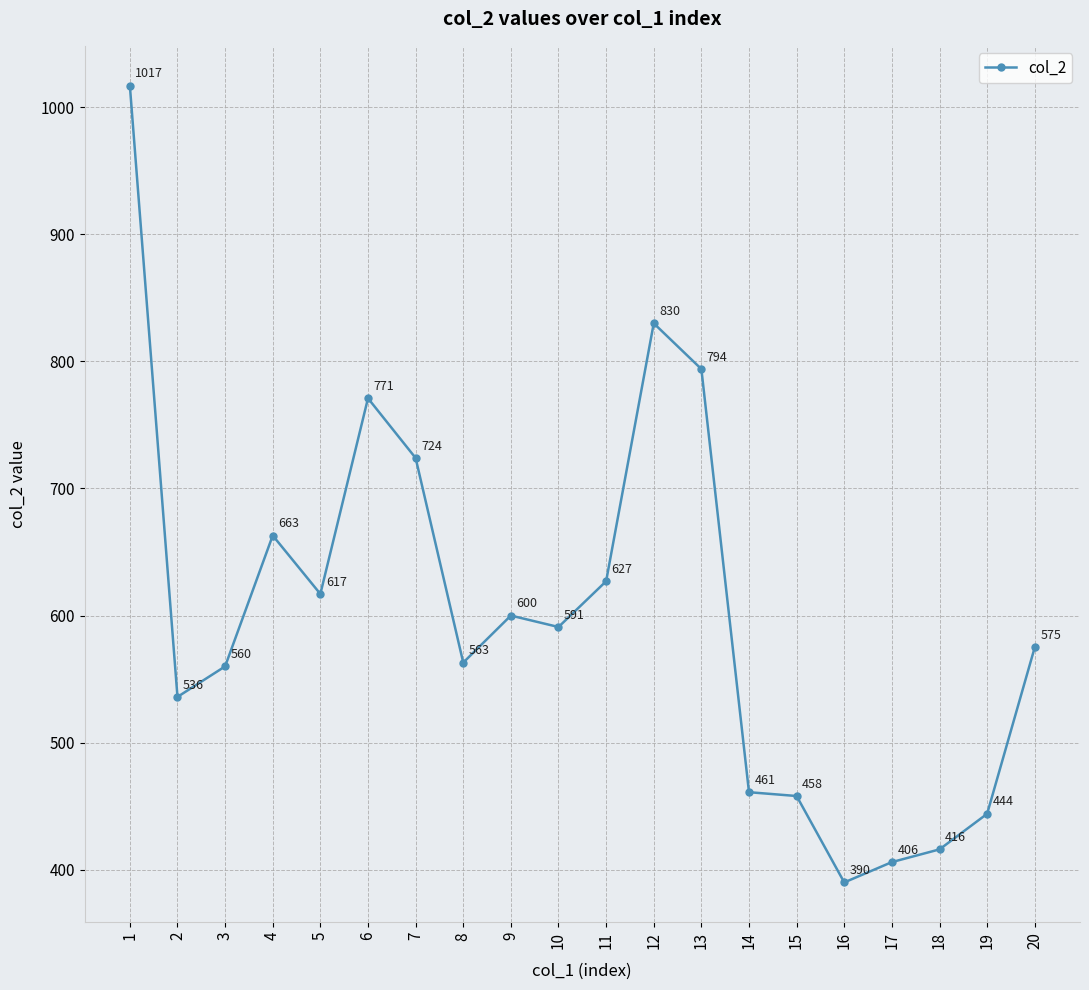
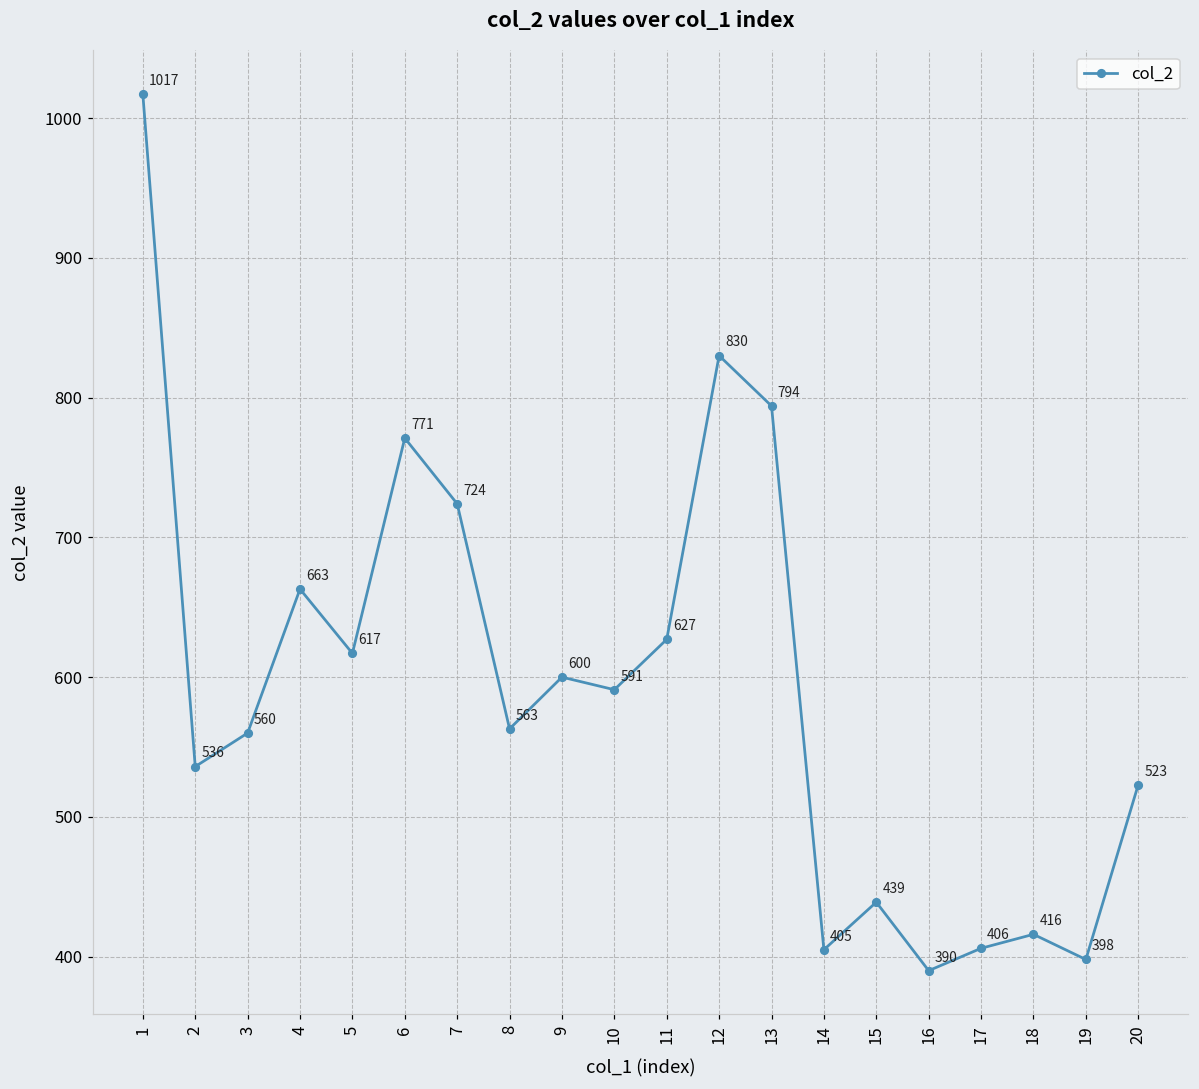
  {
    "1": 1017,
    "2": 536,
    "3": 560,
    "4": 663,
    "5": 617,
    "6": 771,
    "7": 724,
    "8": 563,
    "9": 600,
    "10": 591,
    "11": 627,
    "12": 830,
    "13": 794,
-   "14": 461,
-   "15": 458,
+   "14": 405,
+   "15": 439,
    "16": 390,
    "17": 406,
    "18": 416,
-   "19": 444,
-   "20": 575
+   "19": 398,
+   "20": 523
  }
